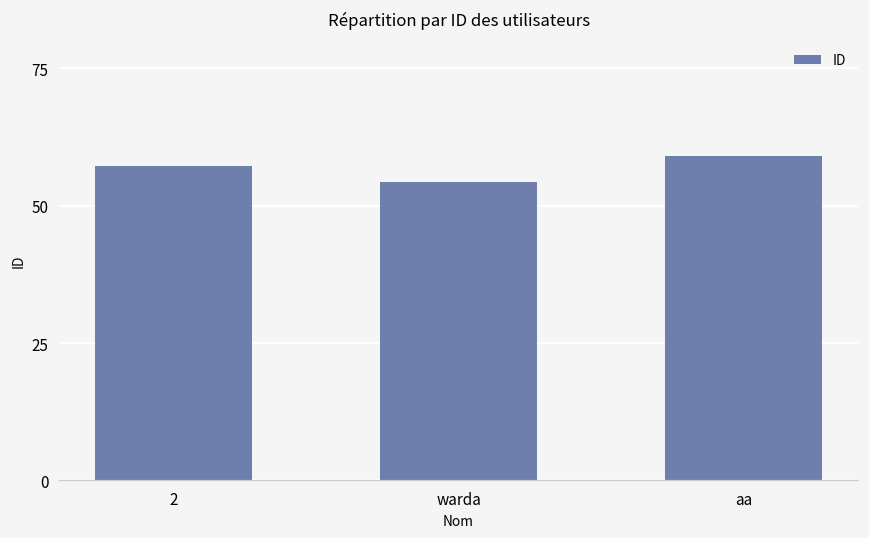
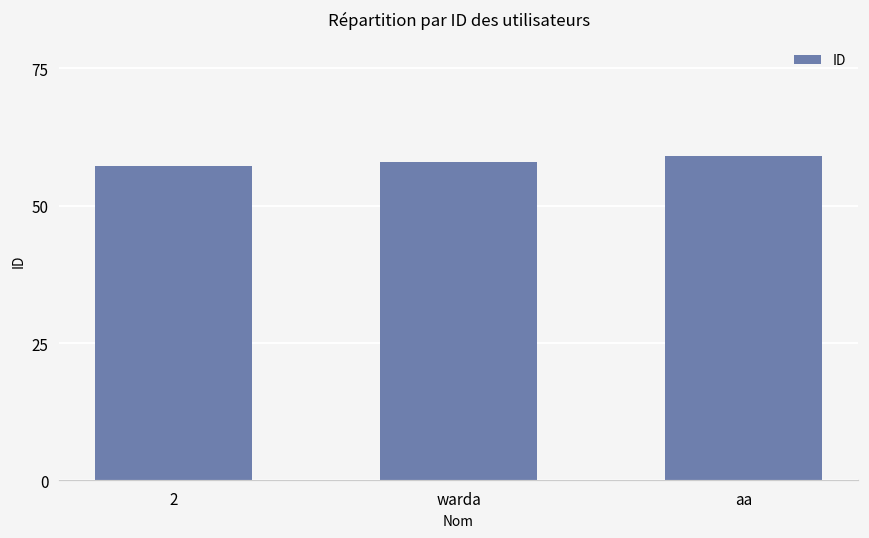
  {
    "2": 57,
-   "warda": 54,
+   "warda": 58,
    "aa": 59
  }
